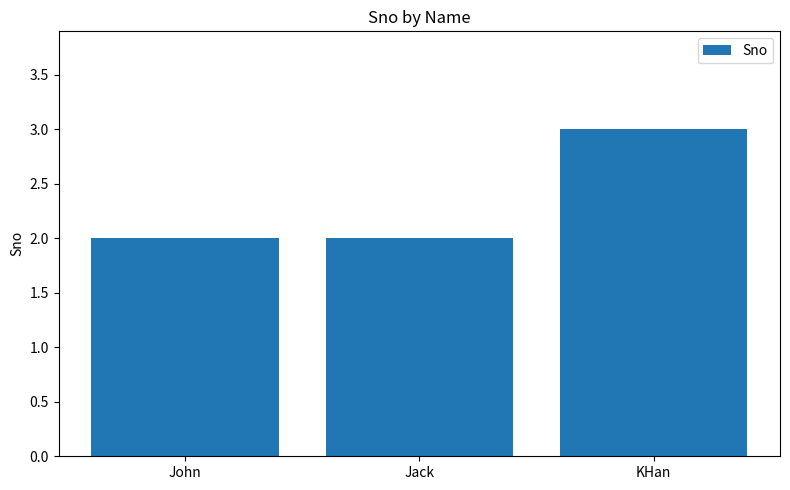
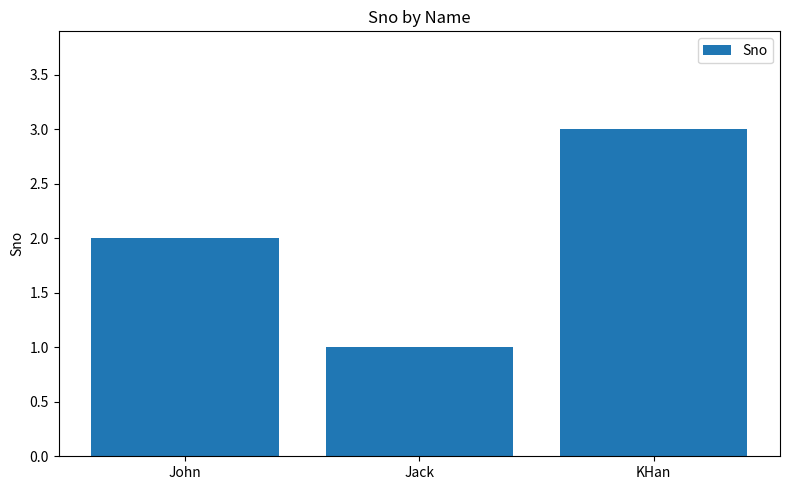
  {
    "John": 2,
-   "Jack": 2,
+   "Jack": 1,
    "KHan": 3
  }
